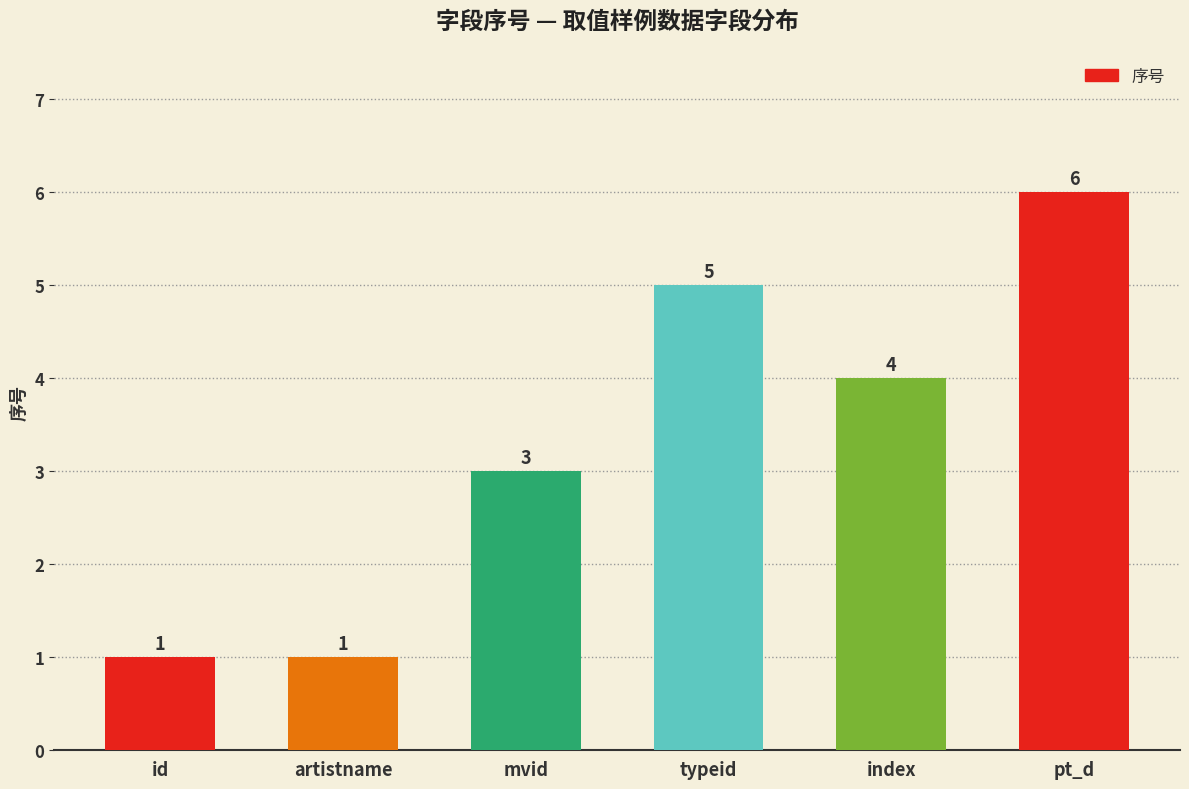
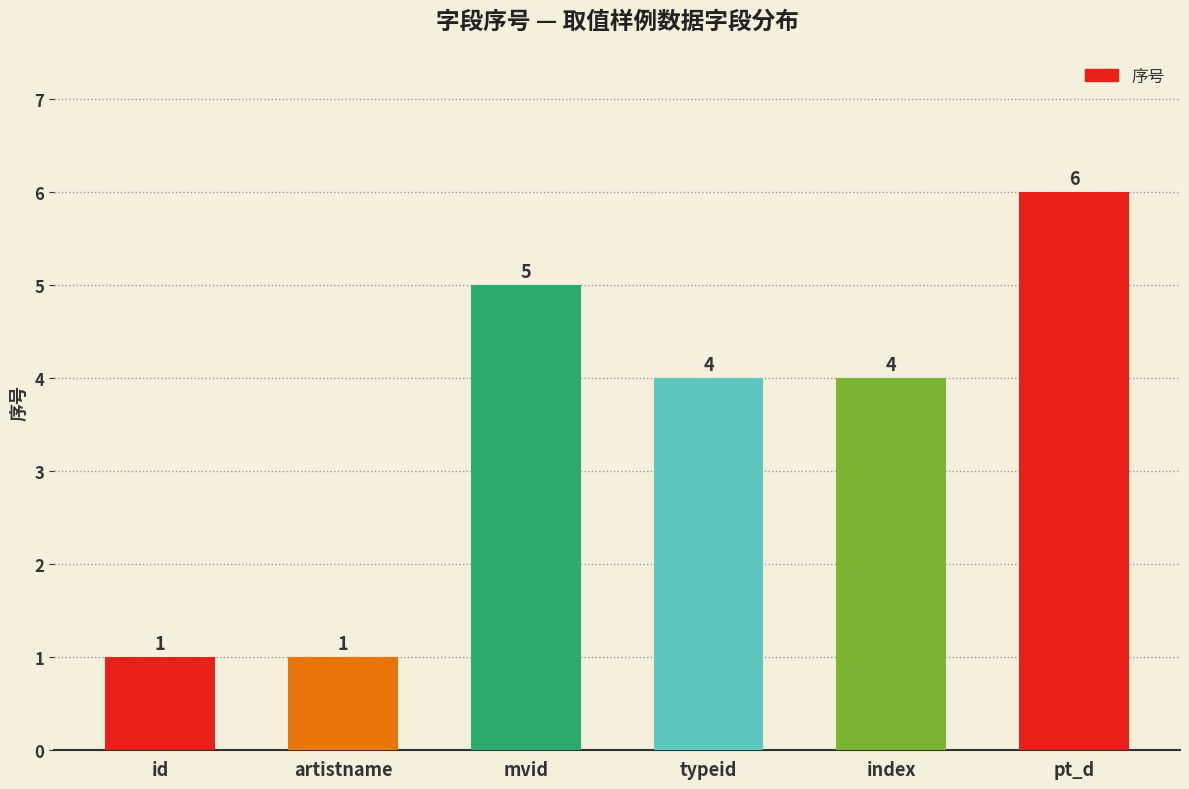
  {
    "id": 1,
    "artistname": 1,
-   "mvid": 3,
-   "typeid": 5,
+   "mvid": 5,
+   "typeid": 4,
    "index": 4,
    "pt_d": 6
  }
